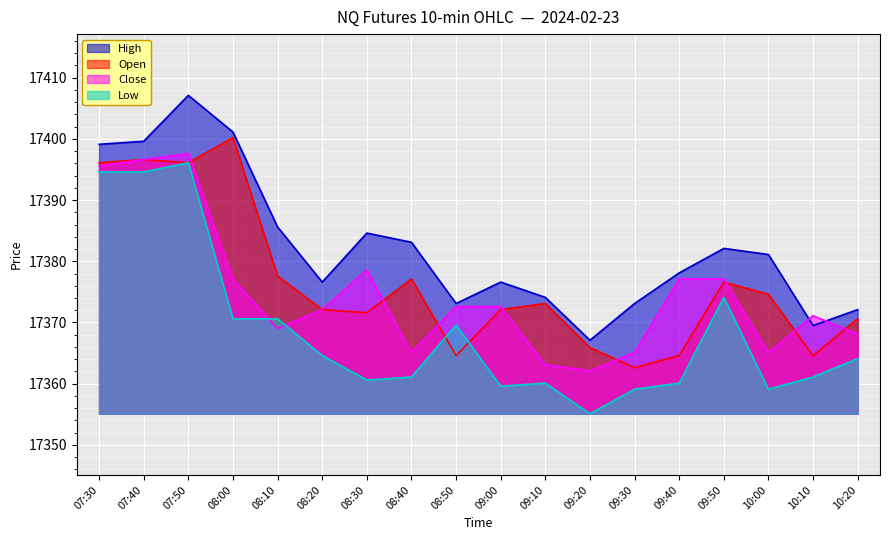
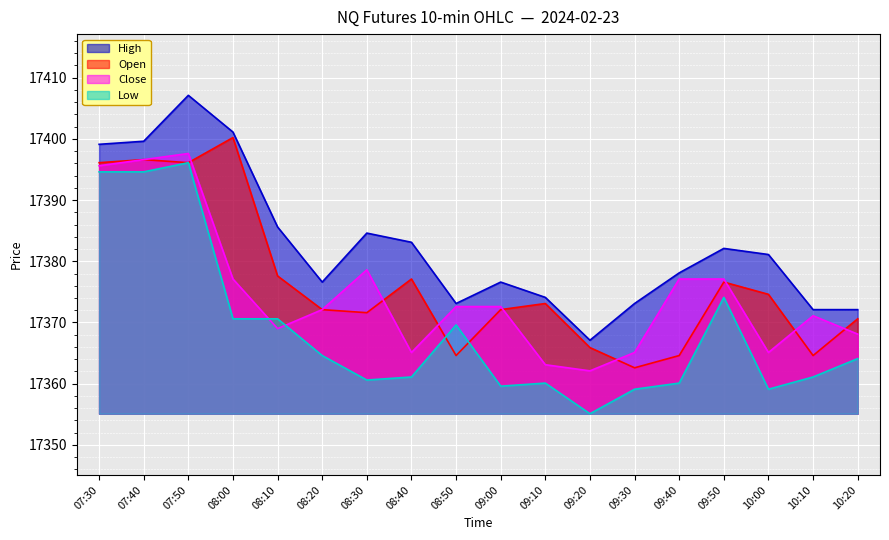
  {
    "High": {
      "07:30": 17399,
      "07:40": 17400,
      "07:50": 17407,
      "08:00": 17401,
      "08:10": 17386,
      "08:20": 17377,
      "08:30": 17385,
      "08:40": 17383,
      "08:50": 17373,
      "09:00": 17377,
      "09:10": 17374,
      "09:20": 17367,
      "09:30": 17373,
      "09:40": 17378,
      "09:50": 17382,
      "10:00": 17381,
-     "10:10": 17370,
+     "10:10": 17372,
      "10:20": 17372
    },
    "Open": {
      "07:30": 17396,
      "08:00": 17400,
      "08:10": 17378,
      "08:30": 17372,
      "08:40": 17377,
      "08:50": 17365,
      "09:00": 17372,
      "09:10": 17373,
      "09:20": 17366,
      "09:30": 17363,
      "09:40": 17365,
      "09:50": 17377,
      "10:00": 17375,
      "10:10": 17365,
      "10:20": 17371
    },
    "Close": {
      "07:30": 17396,
      "07:50": 17398,
      "08:00": 17377,
      "08:10": 17369,
      "08:30": 17379,
      "08:40": 17365,
      "08:50": 17373,
      "09:00": 17373,
      "09:10": 17363,
      "09:20": 17362,
      "09:30": 17365,
      "09:40": 17377,
      "09:50": 17377,
      "10:00": 17365,
      "10:10": 17371,
      "10:20": 17368
    },
    "Low": {
      "07:30": 17395,
      "07:40": 17395,
      "08:00": 17371,
      "08:10": 17371,
      "08:20": 17365,
      "08:30": 17361,
      "08:40": 17361,
      "08:50": 17370,
      "09:00": 17360,
      "09:10": 17360,
      "09:20": 17355,
      "09:30": 17359,
      "09:40": 17360,
      "09:50": 17374,
      "10:00": 17359,
      "10:10": 17361,
      "10:20": 17364
    }
  }
